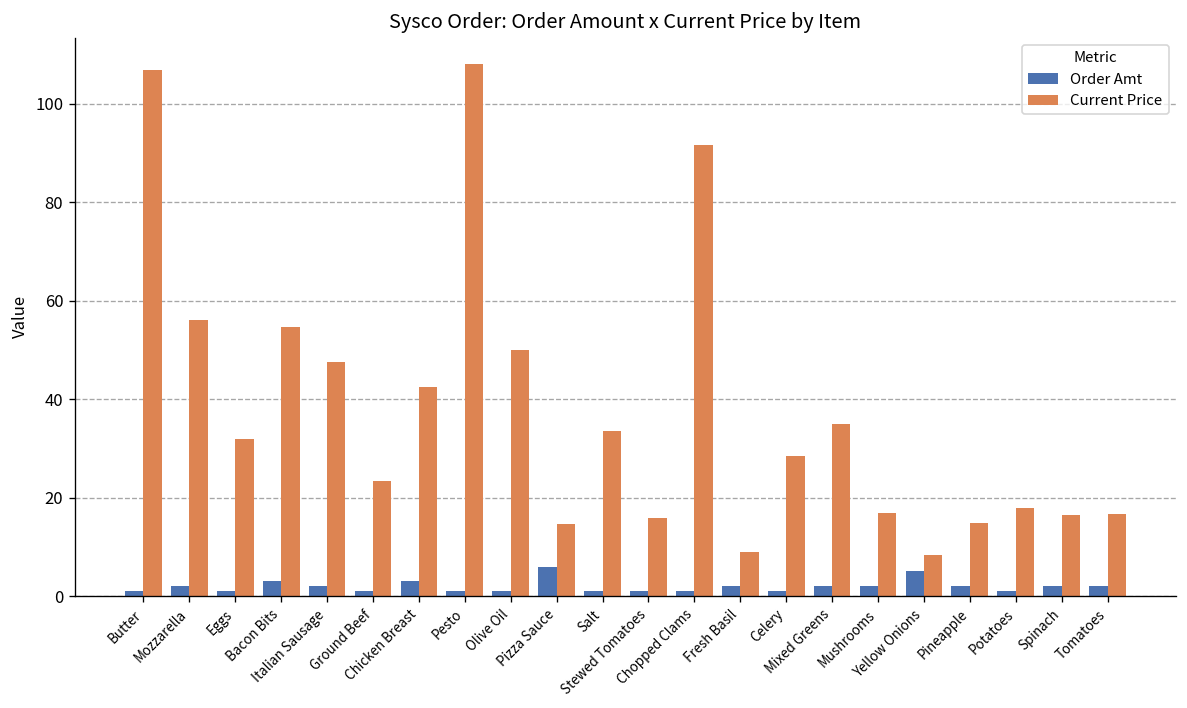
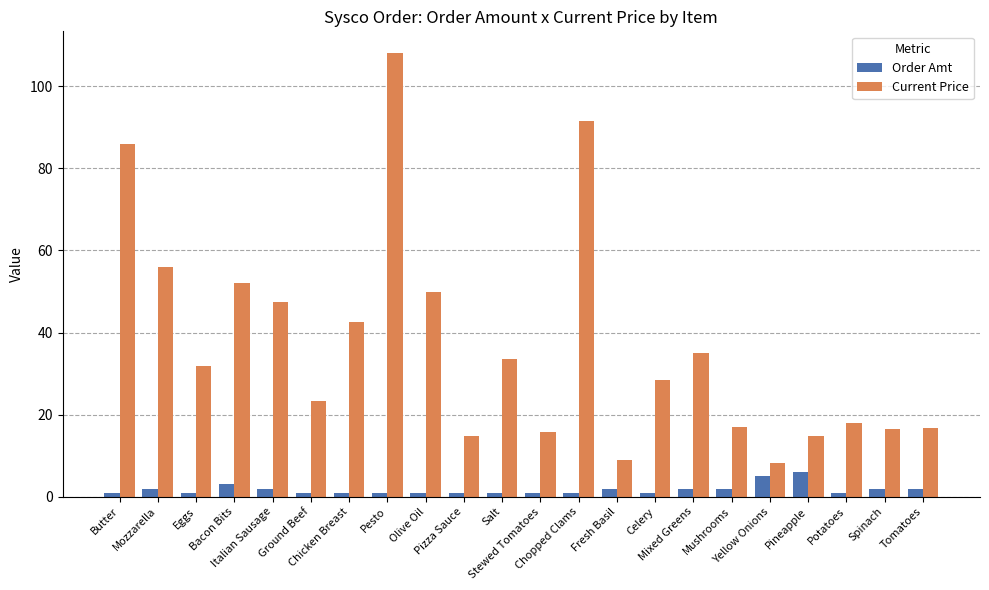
  {
    "Order Amt": {
      "Butter": 1,
      "Mozzarella": 2,
      "Eggs": 1,
      "Bacon Bits": 3,
      "Italian Sausage": 2,
      "Ground Beef": 1,
-     "Chicken Breast": 3,
+     "Chicken Breast": 1,
      "Pesto": 1,
      "Olive Oil": 1,
-     "Pizza Sauce": 6,
+     "Pizza Sauce": 1,
      "Salt": 1,
      "Stewed Tomatoes": 1,
      "Chopped Clams": 1,
      "Fresh Basil": 2,
      "Celery": 1,
      "Mixed Greens": 2,
      "Mushrooms": 2,
      "Yellow Onions": 5,
-     "Pineapple": 2,
+     "Pineapple": 6,
      "Potatoes": 1,
      "Spinach": 2,
      "Tomatoes": 2
    },
    "Current Price": {
-     "Butter": 107,
+     "Butter": 86,
      "Mozzarella": 56,
      "Eggs": 32,
-     "Bacon Bits": 55,
+     "Bacon Bits": 52,
      "Italian Sausage": 48,
      "Ground Beef": 23,
      "Chicken Breast": 43,
      "Pesto": 108,
      "Olive Oil": 50,
      "Pizza Sauce": 15,
      "Salt": 34,
      "Stewed Tomatoes": 16,
      "Chopped Clams": 92,
      "Fresh Basil": 9,
      "Celery": 28,
      "Mixed Greens": 35,
      "Mushrooms": 17,
      "Yellow Onions": 8,
      "Pineapple": 15,
      "Potatoes": 18,
      "Spinach": 17,
      "Tomatoes": 17
    }
  }
